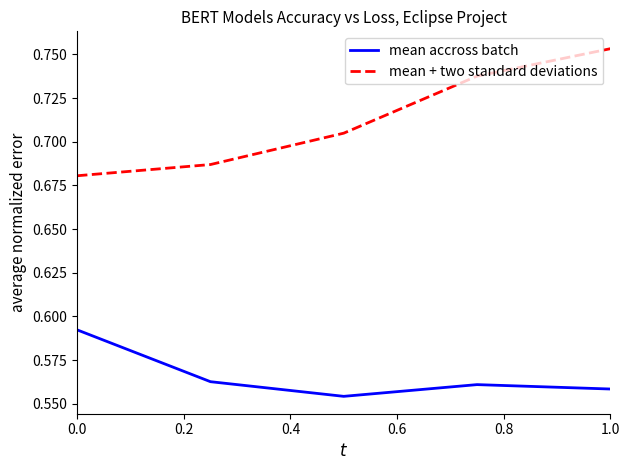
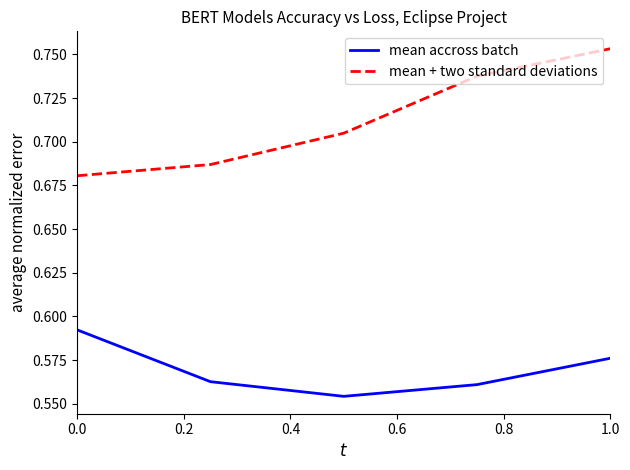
  {
    "mean accross batch": {
      "0.0": 0.592,
-     "1.0": 0.558
+     "1.0": 0.576
    },
    "mean + two standard deviations": {
      "0.0": 0.681,
      "1.0": 0.753
    }
  }
